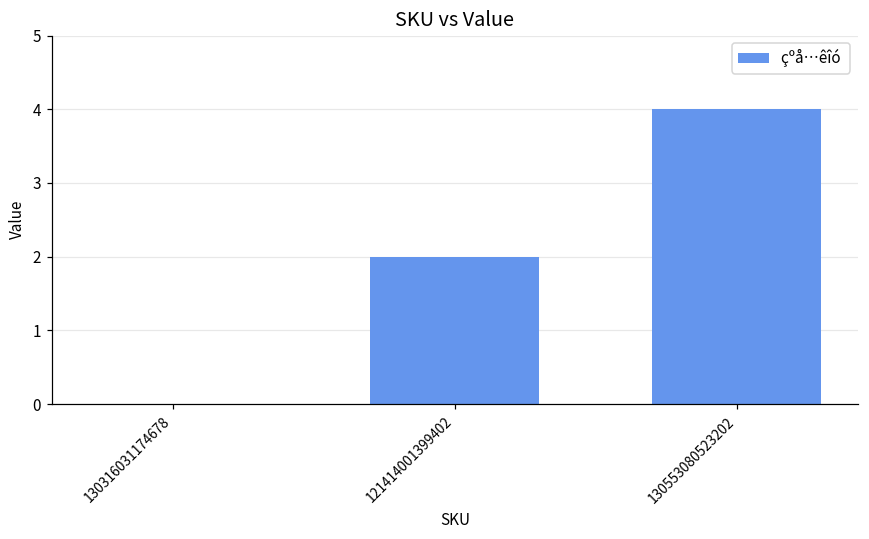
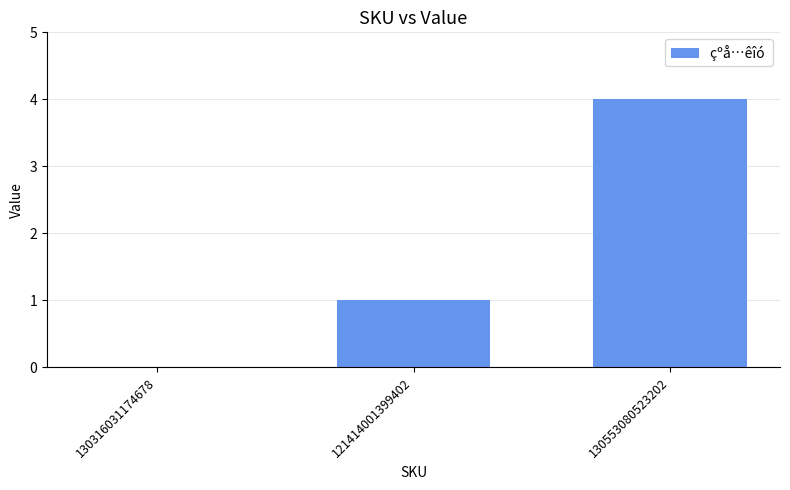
  {
    "130316031174678": 0,
-   "121414001399402": 2,
+   "121414001399402": 1,
    "130553080523202": 4
  }
